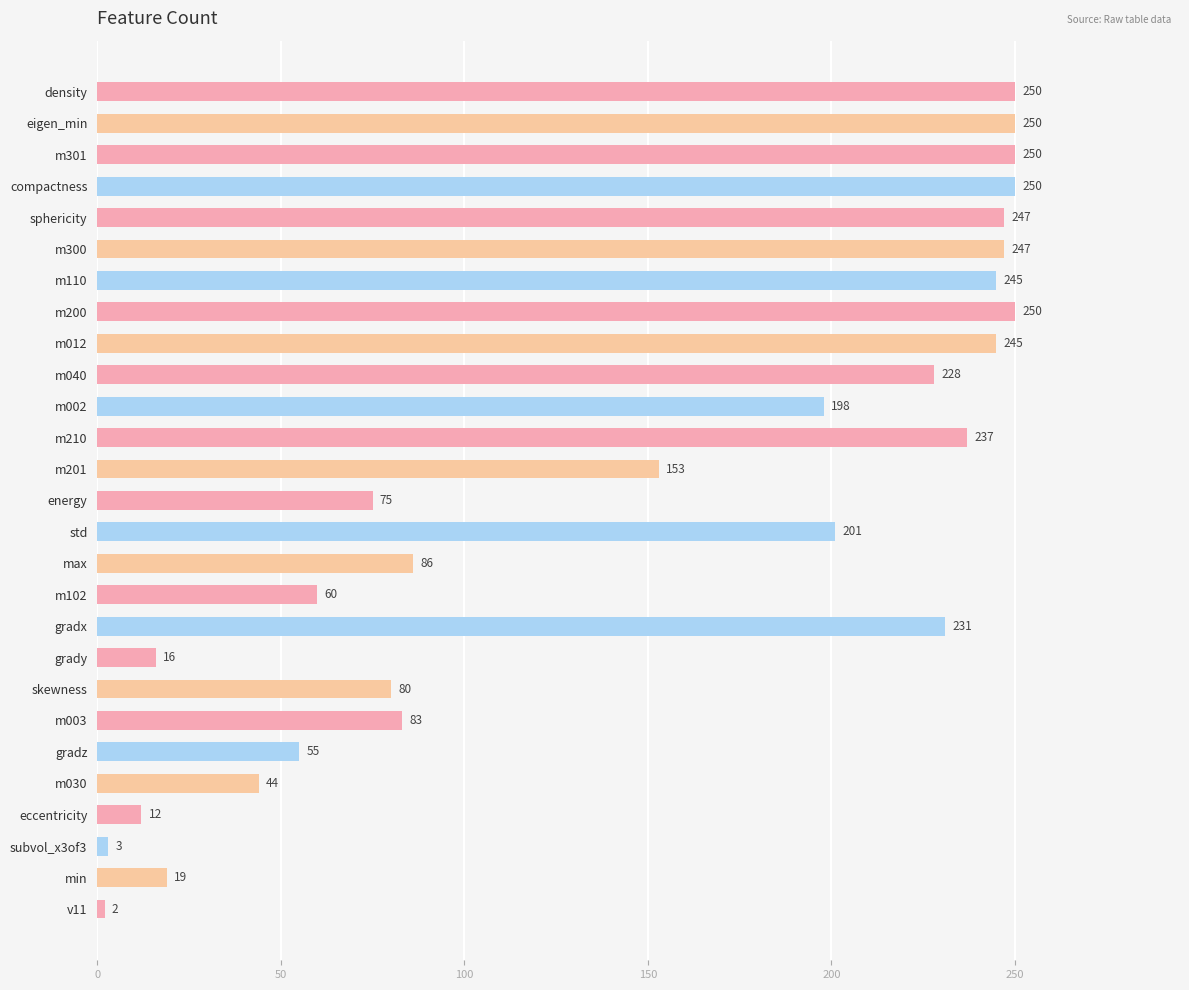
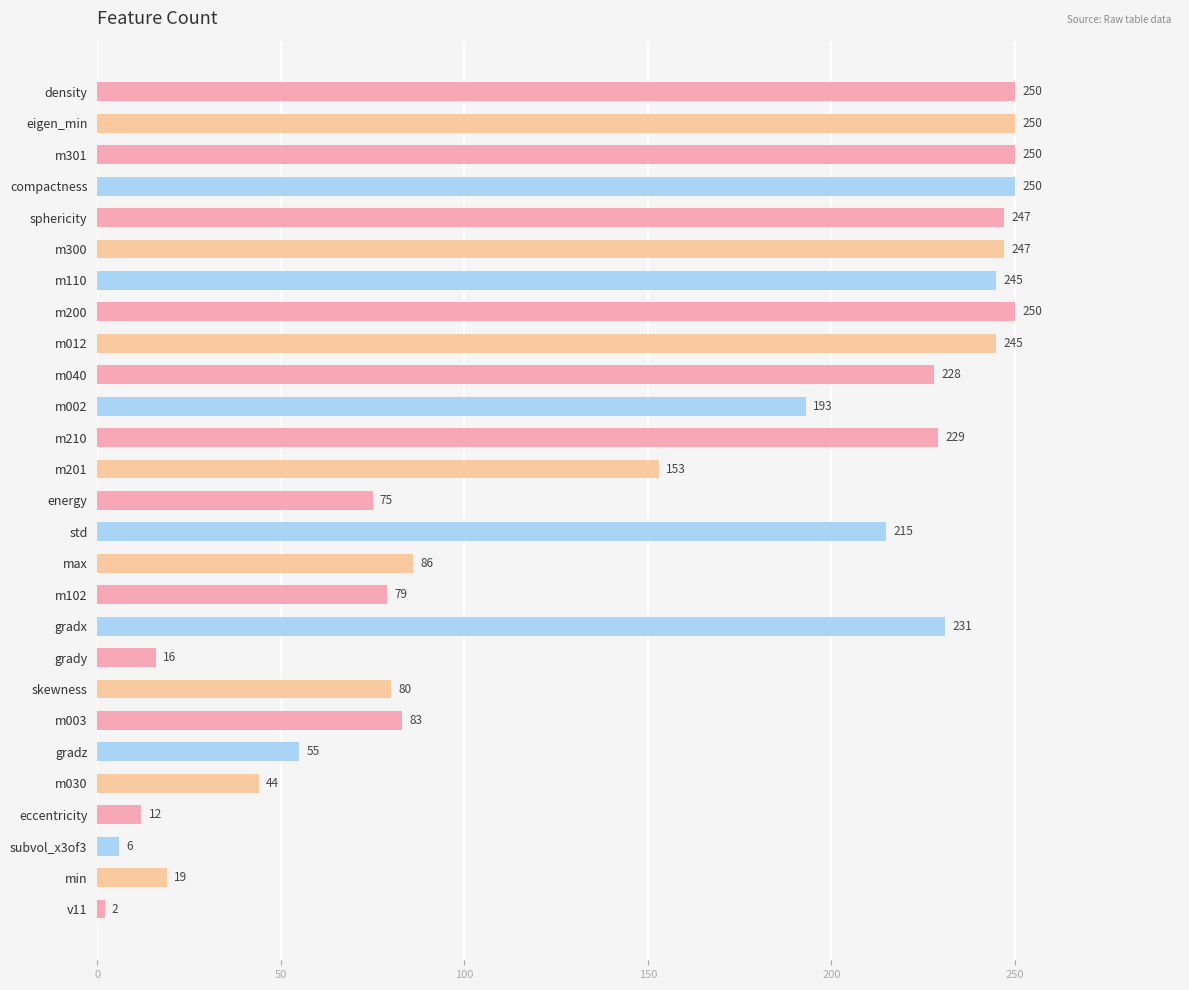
  {
    "density": 250,
    "eigen_min": 250,
    "m301": 250,
    "compactness": 250,
    "sphericity": 247,
    "m300": 247,
    "m110": 245,
    "m200": 250,
    "m012": 245,
    "m040": 228,
-   "m002": 198,
-   "m210": 237,
+   "m002": 193,
+   "m210": 229,
    "m201": 153,
    "energy": 75,
-   "std": 201,
+   "std": 215,
    "max": 86,
-   "m102": 60,
+   "m102": 79,
    "gradx": 231,
    "grady": 16,
    "skewness": 80,
    "m003": 83,
    "gradz": 55,
    "m030": 44,
    "eccentricity": 12,
-   "subvol_x3of3": 3,
+   "subvol_x3of3": 6,
    "min": 19,
    "v11": 2
  }
